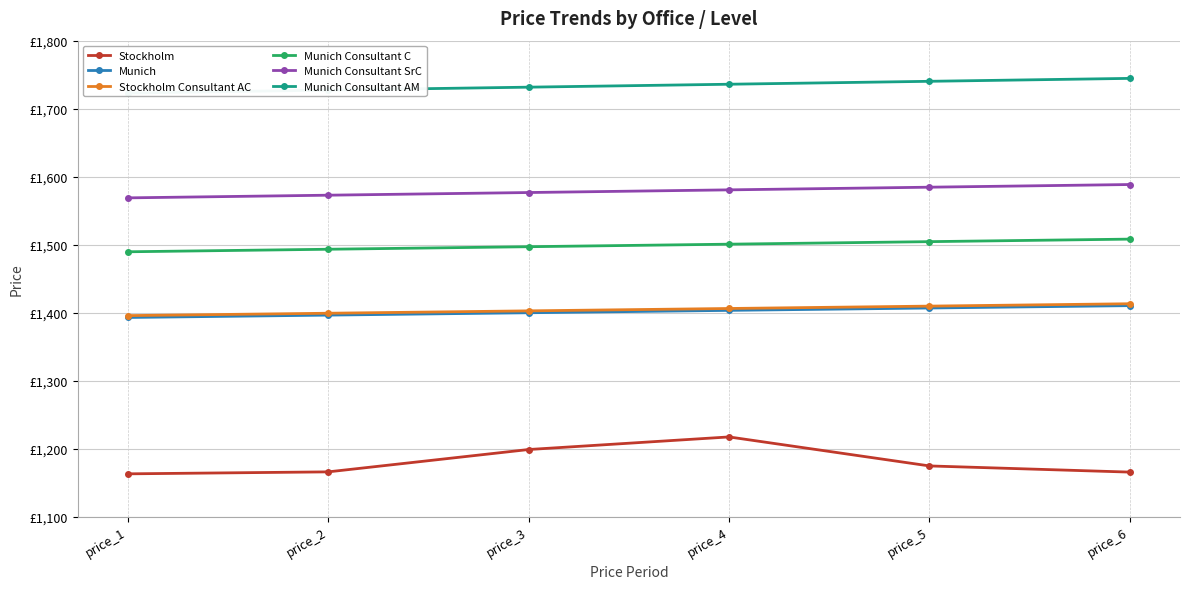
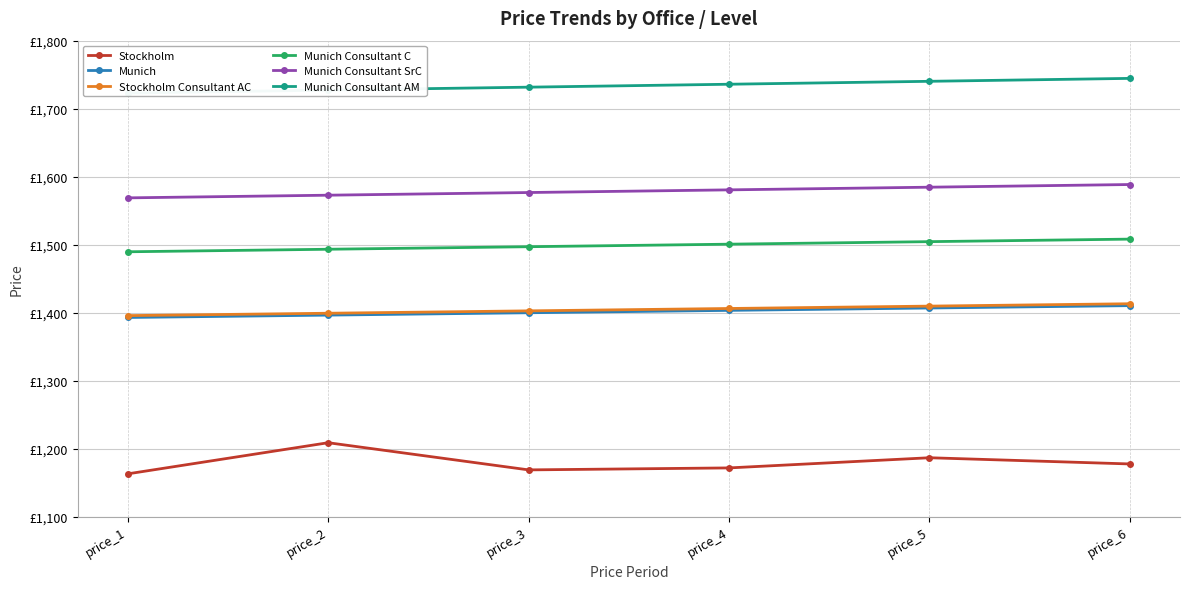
  {
    "Stockholm": {
      "price_1": "£1,160",
-     "price_2": "£1,170",
-     "price_3": "£1,200",
-     "price_4": "£1,220",
-     "price_5": "£1,170",
-     "price_6": "£1,170"
+     "price_2": "£1,210",
+     "price_3": "£1,170",
+     "price_4": "£1,170",
+     "price_5": "£1,190",
+     "price_6": "£1,180"
    },
    "Munich Consultant SrC": {
      "price_1": "£1,570",
      "price_2": "£1,570",
      "price_3": "£1,580",
      "price_4": "£1,580",
      "price_5": "£1,580",
      "price_6": "£1,590"
    }
  }
